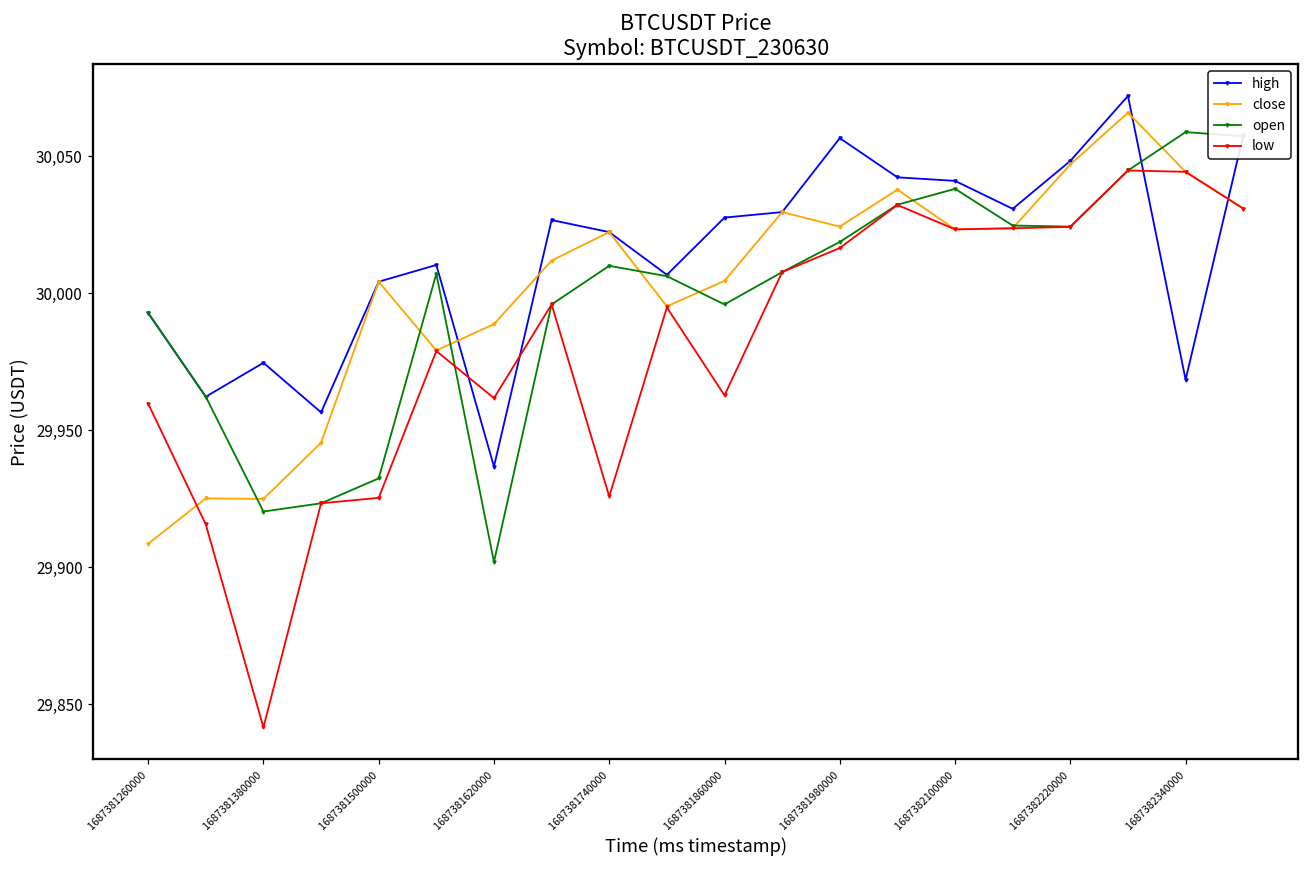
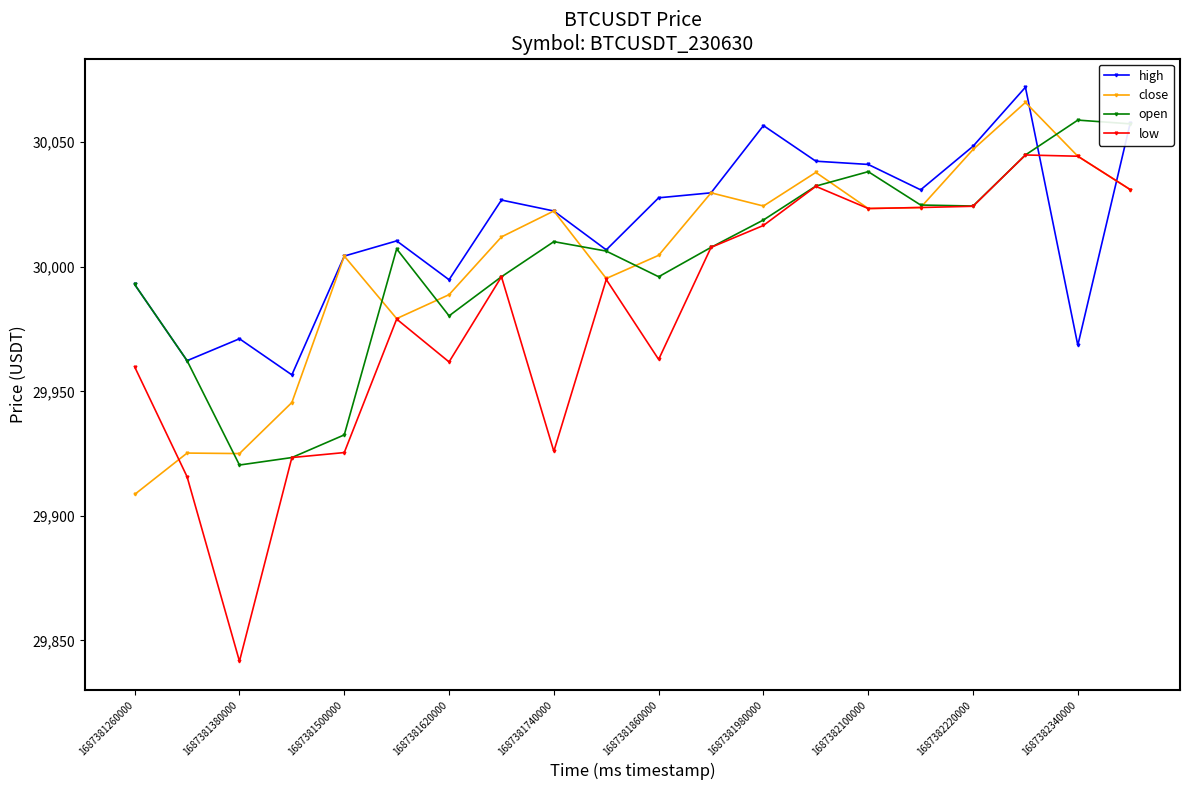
  {
    "high": {
-     "1687381380000": "29,975",
-     "1687381620000": "29,937",
+     "1687381380000": "29,971",
+     "1687381620000": "29,995",
      "1687381860000": "30,028",
      "1687381980000": "30,057",
      "1687382100000": "30,041",
      "1687382220000": "30,048",
      "1687382340000": "29,969"
    },
    "close": {
      "1687381260000": "29,909",
      "1687381380000": "29,925",
      "1687381620000": "29,989",
      "1687381860000": "30,005",
      "1687381980000": "30,024",
      "1687382220000": "30,047"
    },
    "open": {
      "1687381380000": "29,920",
      "1687381500000": "29,933",
-     "1687381620000": "29,902",
+     "1687381620000": "29,980",
      "1687381740000": "30,010",
      "1687381860000": "29,996",
      "1687381980000": "30,019",
      "1687382100000": "30,038",
      "1687382340000": "30,059"
    },
    "low": {
      "1687381260000": "29,960",
      "1687381380000": "29,842",
      "1687381500000": "29,925",
      "1687381620000": "29,962",
      "1687381740000": "29,926",
      "1687381860000": "29,963",
      "1687381980000": "30,017"
    }
  }
